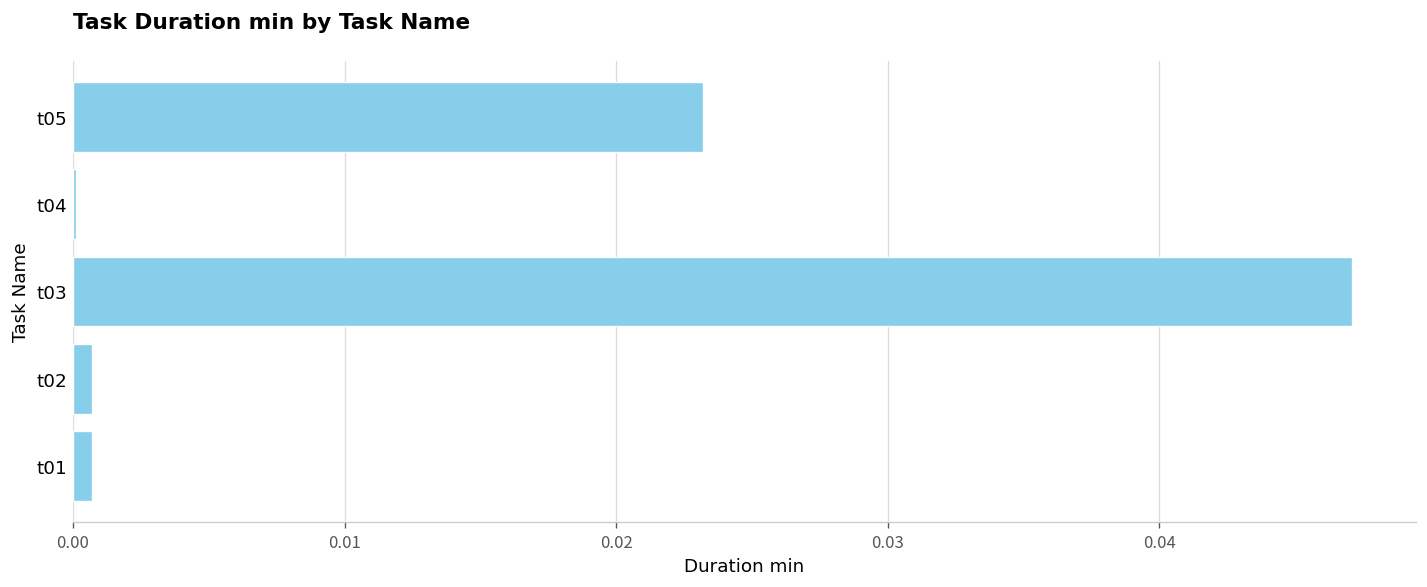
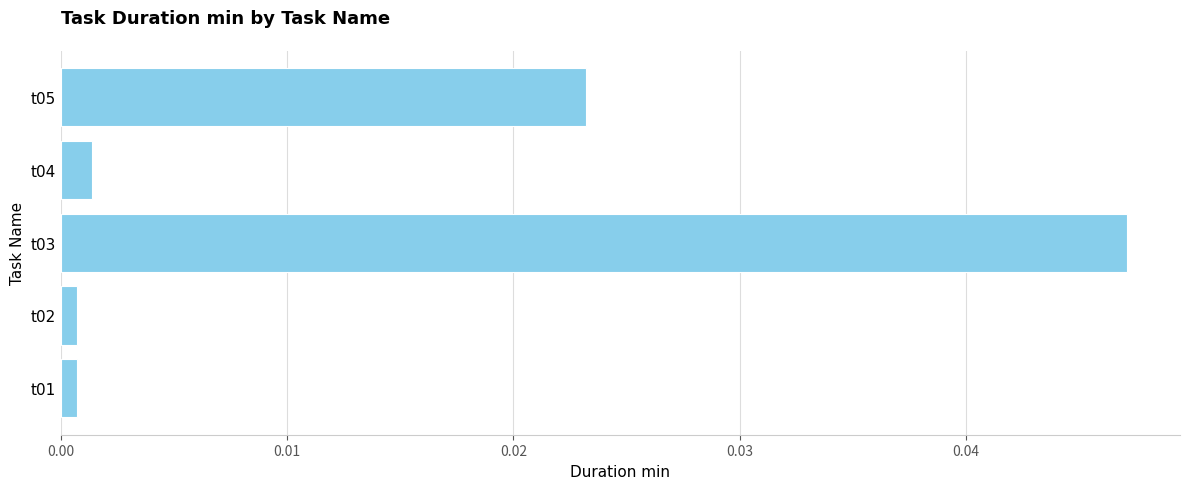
  {
    "t05": 0.0232,
-   "t04": 0.0001,
+   "t04": 0.0014,
    "t03": 0.0471,
    "t02": 0.0007,
    "t01": 0.0007
  }
